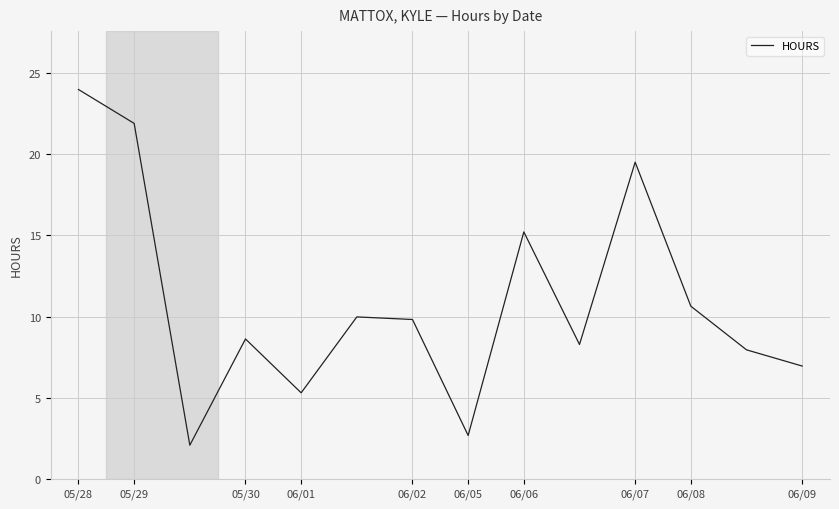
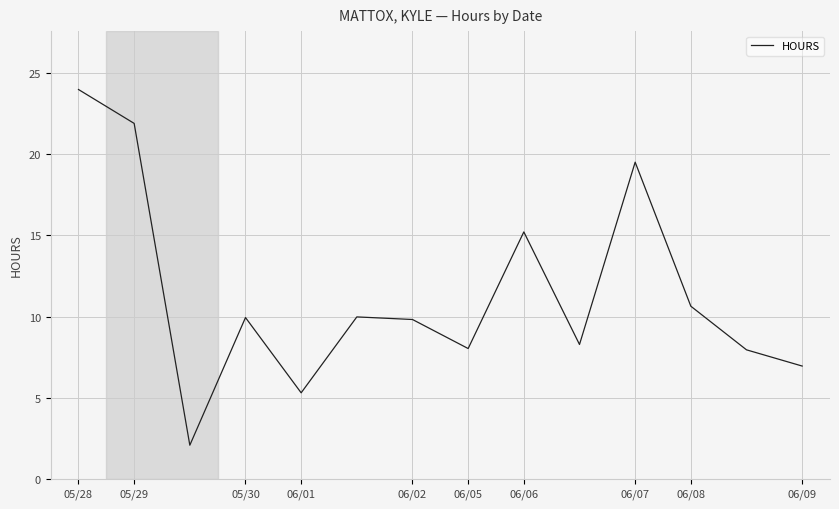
  {
    "05/28": 24.0,
    "05/29": 21.9,
-   "05/30": 8.6,
+   "05/30": 9.9,
    "06/01": 5.3,
    "06/02": 9.8,
-   "06/05": 2.7,
+   "06/05": 8.0,
    "06/06": 15.2,
    "06/07": 19.5,
    "06/08": 10.6,
    "06/09": 7.0
  }
